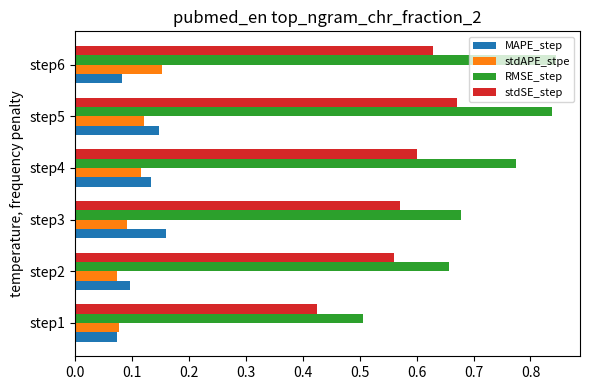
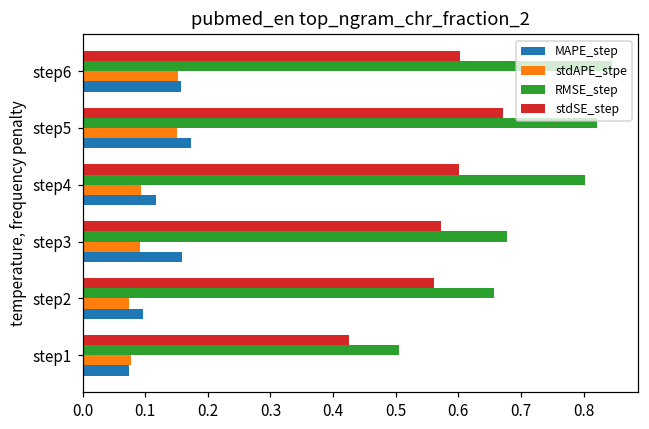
  {
    "MAPE_step": {
-     "step6": 0.08,
-     "step5": 0.15,
-     "step4": 0.13,
+     "step6": 0.16,
+     "step5": 0.17,
+     "step4": 0.12,
      "step3": 0.16,
      "step2": 0.10,
      "step1": 0.07
    },
    "stdAPE_stpe": {
      "step6": 0.15,
-     "step5": 0.12,
-     "step4": 0.12,
+     "step5": 0.15,
+     "step4": 0.09,
      "step3": 0.09,
      "step2": 0.07,
      "step1": 0.08
    },
    "RMSE_step": {
-     "step5": 0.84,
-     "step4": 0.77,
+     "step5": 0.82,
+     "step4": 0.80,
      "step3": 0.68,
      "step2": 0.66,
      "step1": 0.50
    },
    "stdSE_step": {
-     "step6": 0.63,
+     "step6": 0.60,
      "step5": 0.67,
      "step4": 0.60,
      "step3": 0.57,
      "step2": 0.56,
      "step1": 0.43
    }
  }
